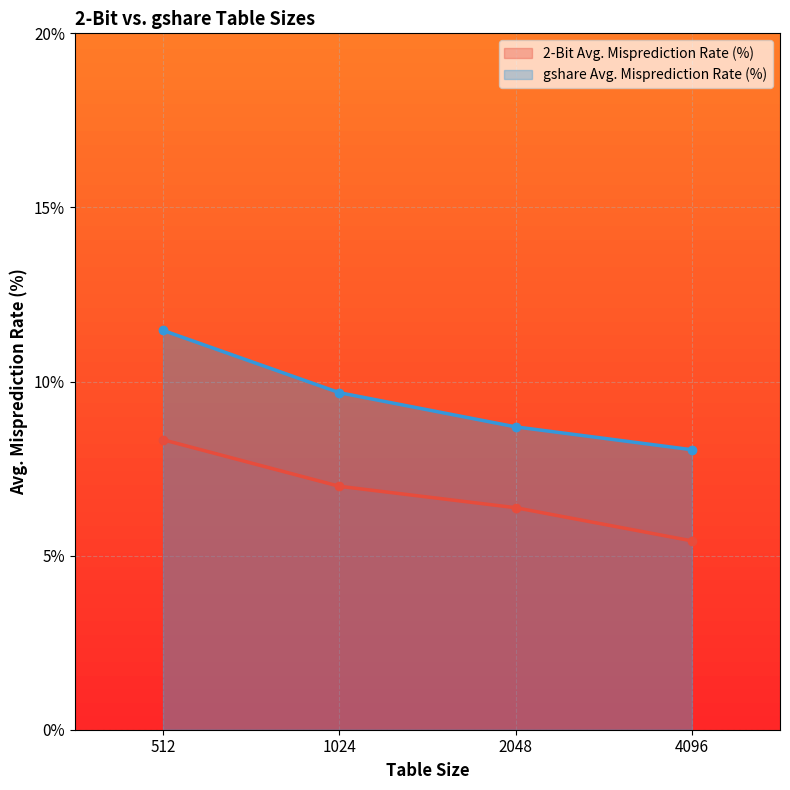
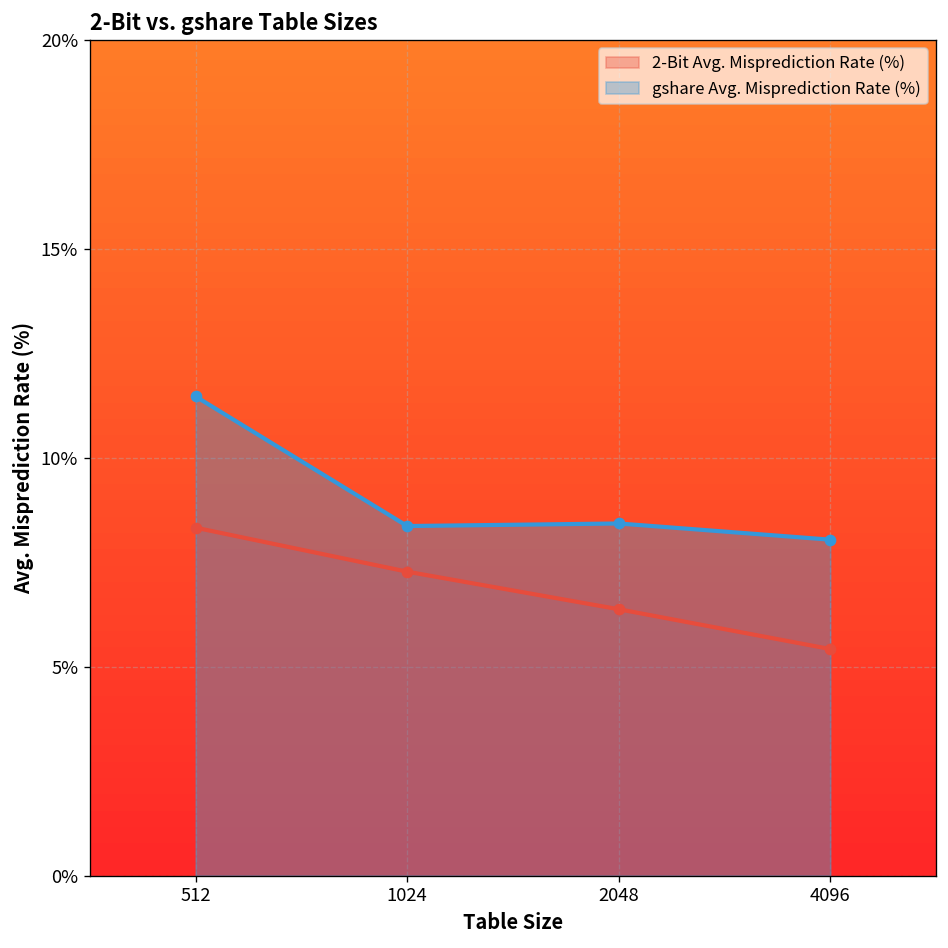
  {
    "2-Bit Avg. Misprediction Rate (%)": {
      "512": "8.3%",
-     "1024": "7.0%",
+     "1024": "7.3%",
      "2048": "6.4%",
      "4096": "5.4%"
    },
    "gshare Avg. Misprediction Rate (%)": {
      "512": "11.5%",
-     "1024": "9.7%",
-     "2048": "8.7%",
+     "1024": "8.4%",
+     "2048": "8.4%",
      "4096": "8.0%"
    }
  }
